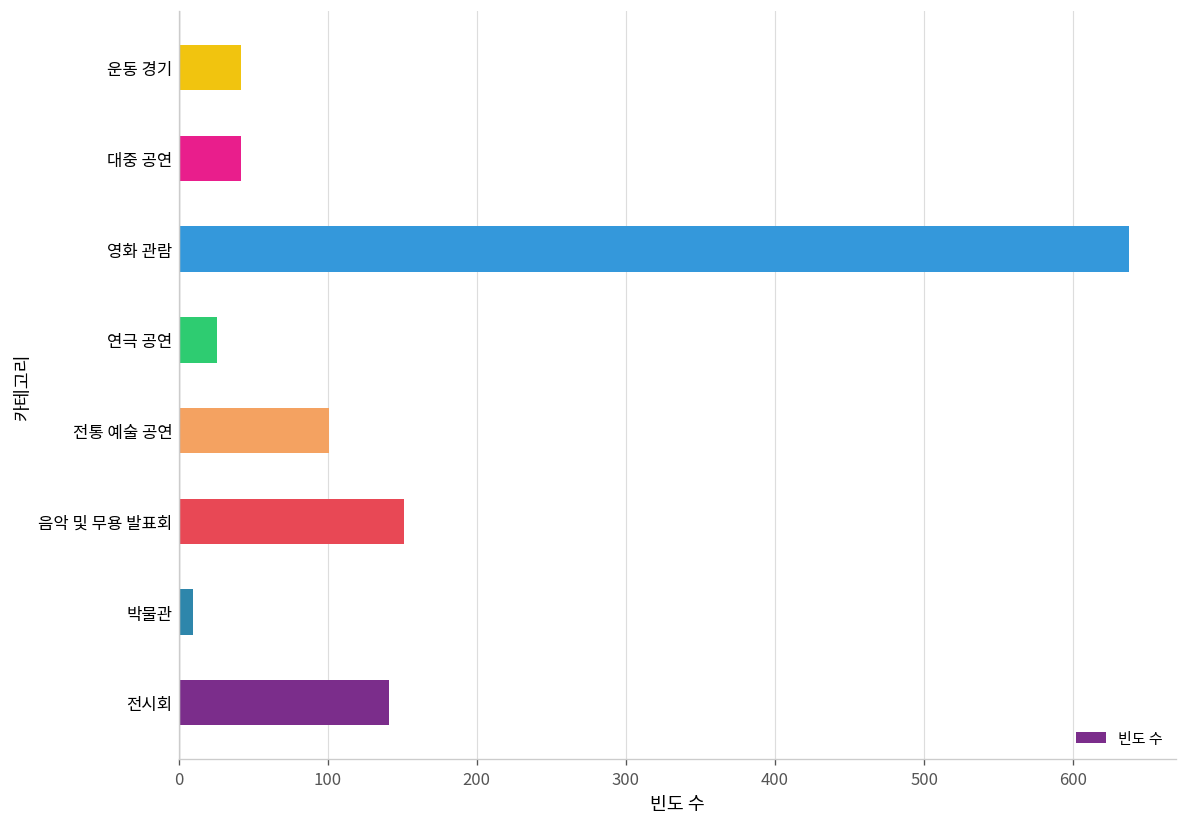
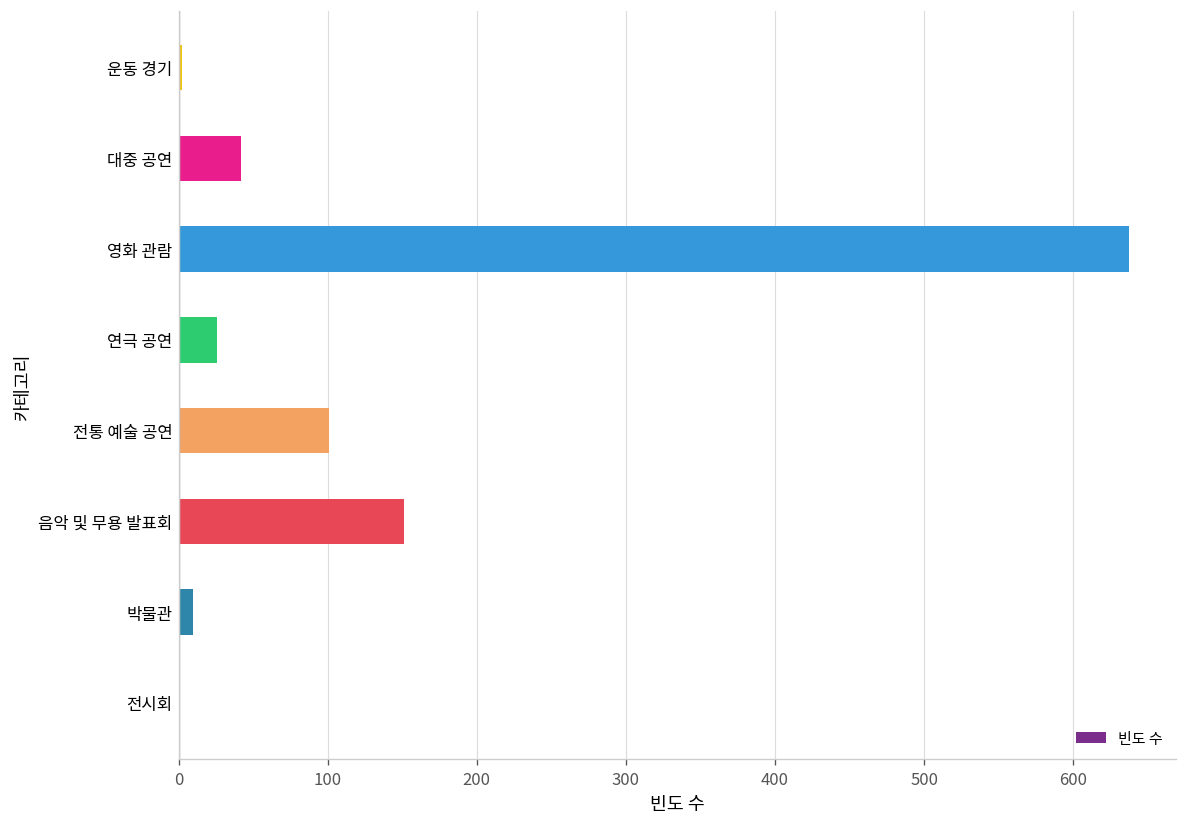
  {
-   "운동 경기": 42,
+   "운동 경기": 2,
    "대중 공연": 42,
    "영화 관람": 637,
    "연극 공연": 26,
    "전통 예술 공연": 101,
    "음악 및 무용 발표회": 151,
    "박물관": 10,
-   "전시회": 141
+   "전시회": 1
  }
